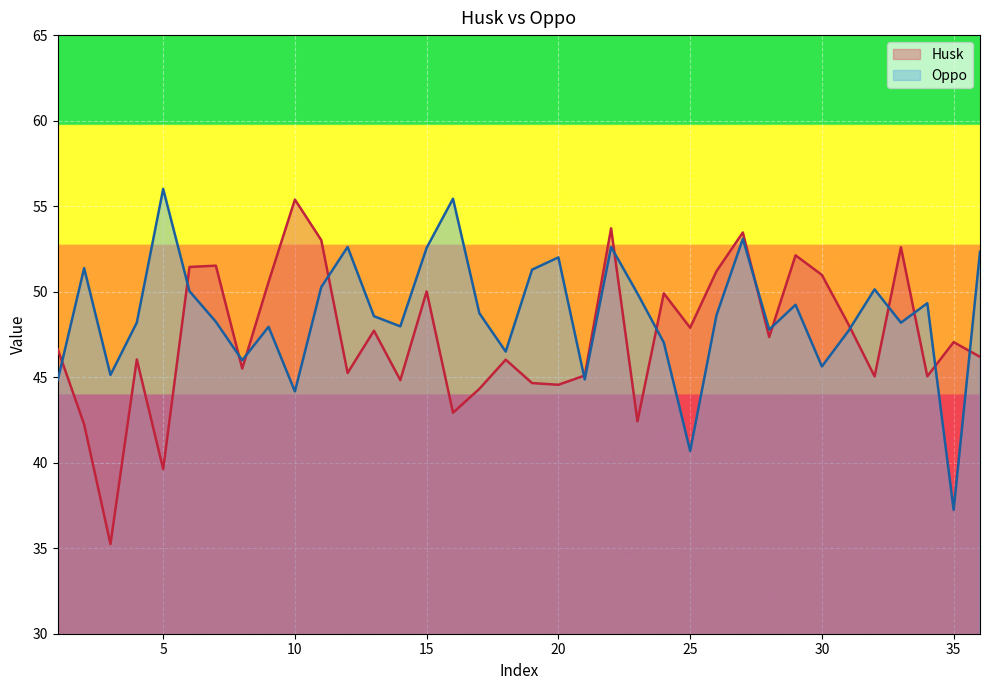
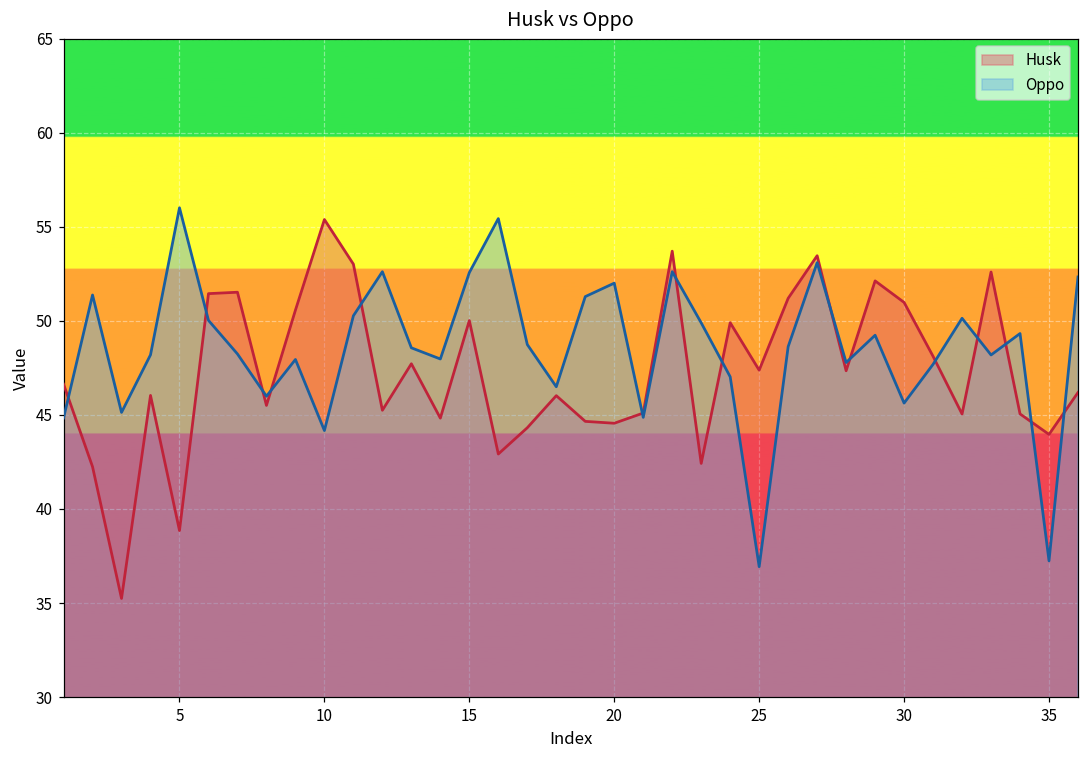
  {
    "Husk": {
-     "5": 39.6,
+     "5": 38.9,
      "10": 55.4,
      "15": 50.0,
      "20": 44.6,
-     "25": 47.9,
+     "25": 47.4,
      "30": 51.0,
-     "35": 47.0
+     "35": 44.0
    },
    "Oppo": {
      "5": 56.0,
      "10": 44.2,
      "15": 52.6,
      "20": 52.0,
-     "25": 40.7,
+     "25": 36.9,
      "30": 45.6,
      "35": 37.2
    }
  }
